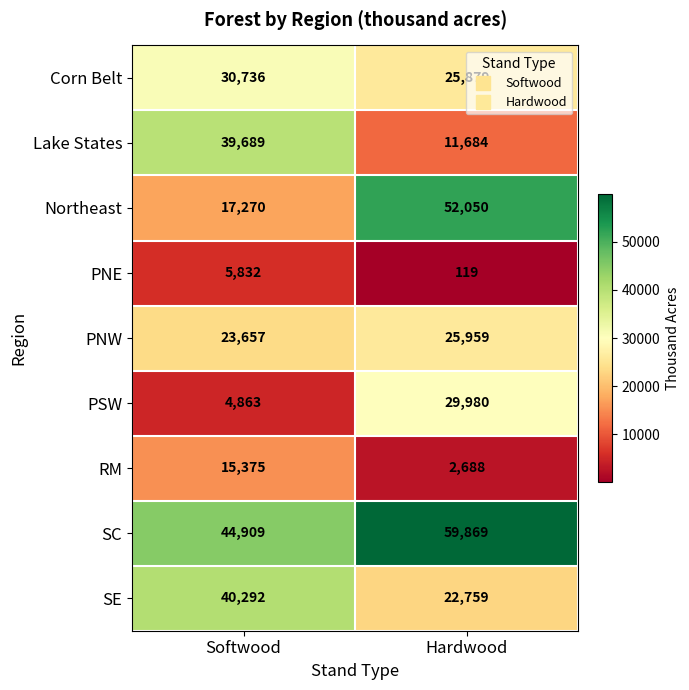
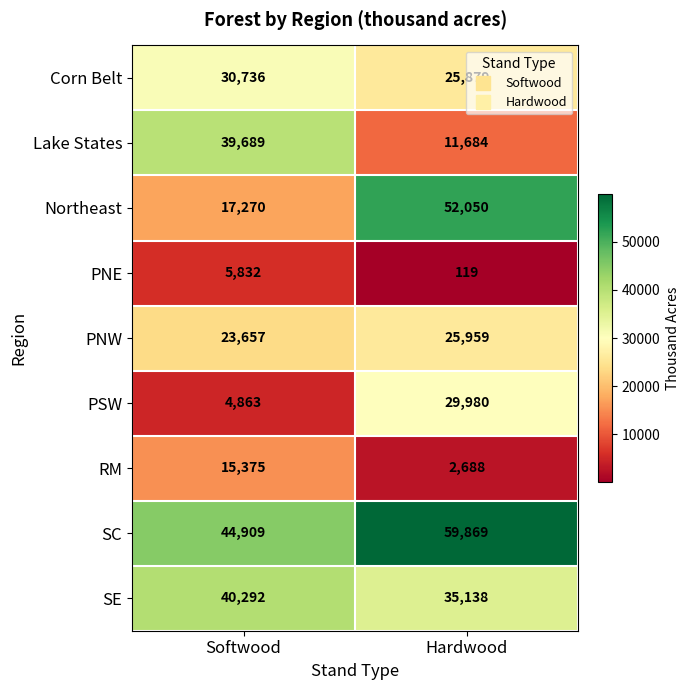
  {
    "Corn Belt": {
      "Softwood": "30,736"
    },
    "Lake States": {
      "Softwood": "39,689",
      "Hardwood": "11,684"
    },
    "Northeast": {
      "Softwood": "17,270",
      "Hardwood": "52,050"
    },
    "PNE": {
      "Softwood": "5,832",
      "Hardwood": "119"
    },
    "PNW": {
      "Softwood": "23,657",
      "Hardwood": "25,959"
    },
    "PSW": {
      "Softwood": "4,863",
      "Hardwood": "29,980"
    },
    "RM": {
      "Softwood": "15,375",
      "Hardwood": "2,688"
    },
    "SC": {
      "Softwood": "44,909",
      "Hardwood": "59,869"
    },
    "SE": {
      "Softwood": "40,292",
-     "Hardwood": "22,759"
+     "Hardwood": "35,138"
    }
  }
